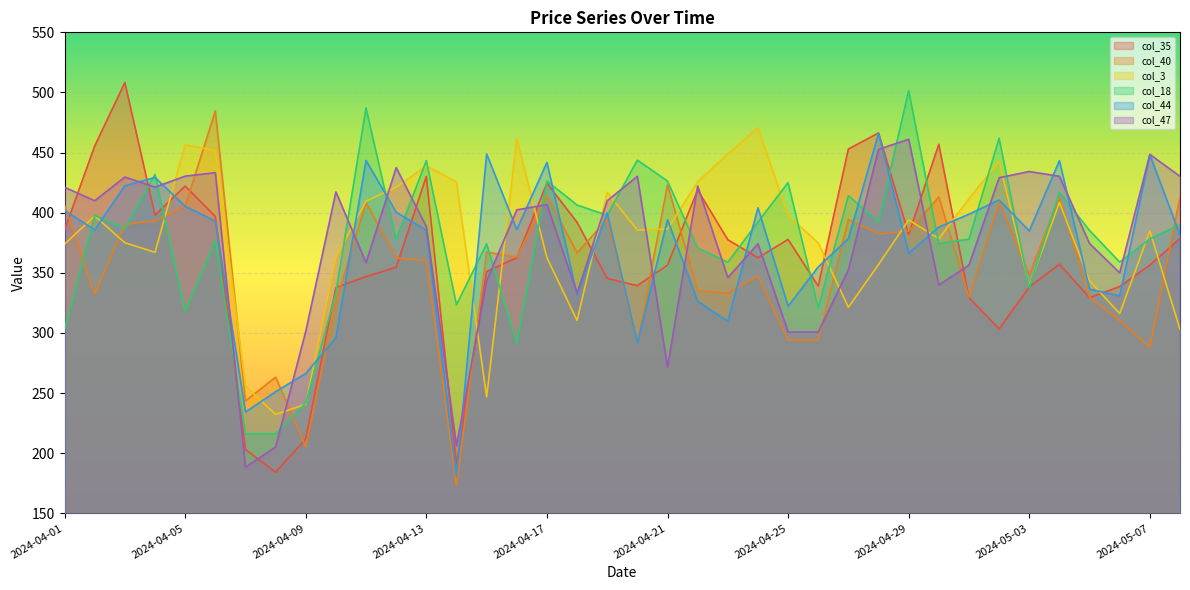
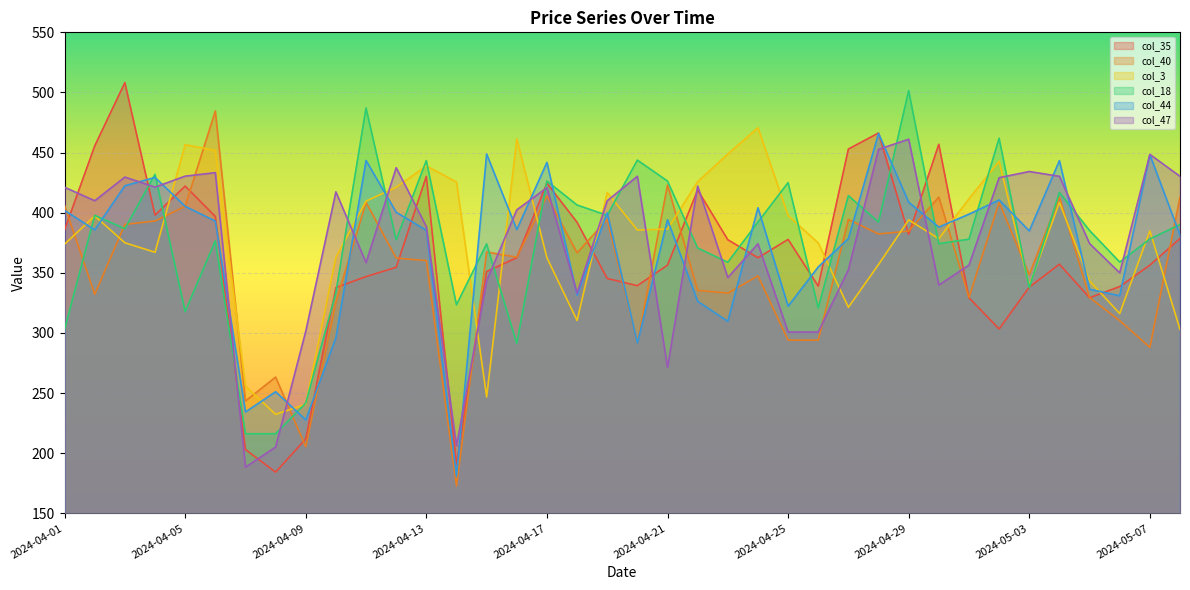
  {
    "col_18": {
      "2024-04-01": 303,
      "2024-04-05": 318,
      "2024-04-13": 443,
      "2024-04-21": 426,
      "2024-04-25": 425,
      "2024-04-29": 502,
      "2024-05-07": 378
    },
    "col_44": {
      "2024-04-01": 402,
-     "2024-04-09": 266,
+     "2024-04-09": 228,
      "2024-04-13": 385,
      "2024-04-17": 442,
      "2024-04-21": 394,
      "2024-04-25": 322,
-     "2024-04-29": 366,
+     "2024-04-29": 409,
      "2024-05-03": 385
    },
    "col_47": {
      "2024-04-01": 421,
      "2024-04-05": 430,
      "2024-04-09": 301,
      "2024-04-13": 388,
-     "2024-04-17": 407,
+     "2024-04-17": 421,
      "2024-04-21": 271,
      "2024-04-25": 301,
      "2024-04-29": 461,
      "2024-05-03": 434
    }
  }
